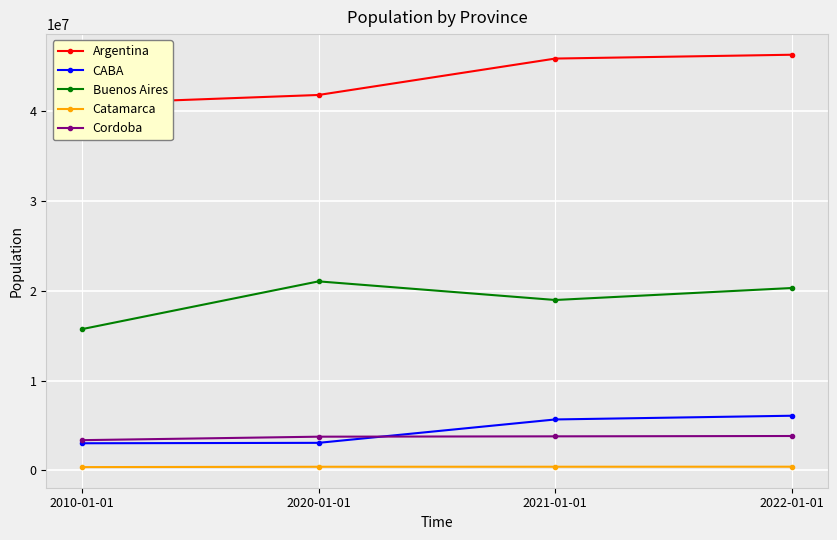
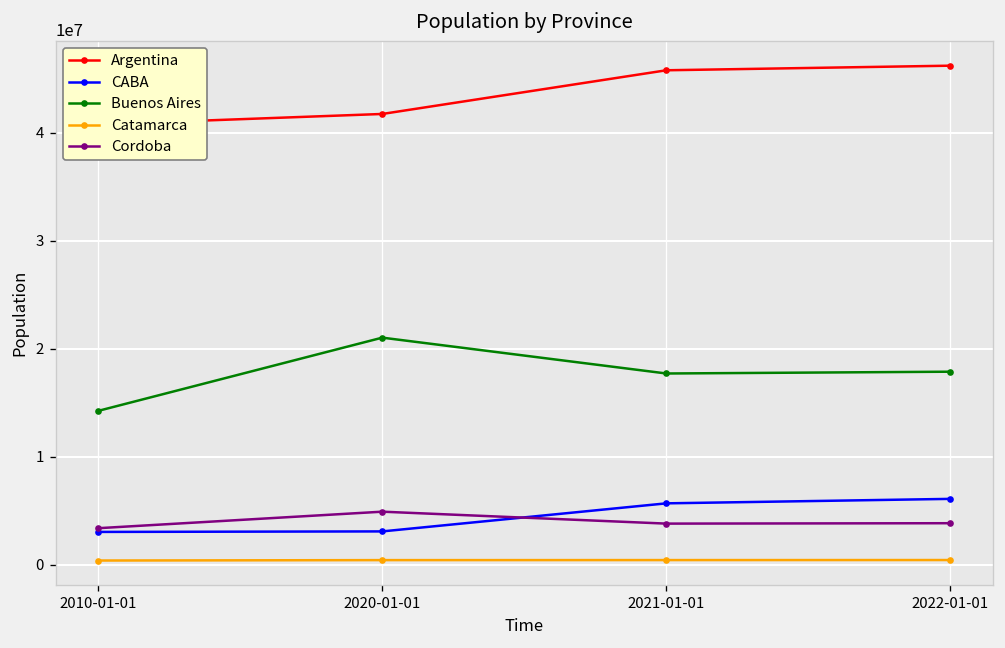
  {
    "Argentina": {
      "2020-01-01": 42000000,
      "2021-01-01": 46000000,
      "2022-01-01": 46000000
    },
    "CABA": {
      "2010-01-01": 3000000,
      "2020-01-01": 3000000,
      "2021-01-01": 6000000,
      "2022-01-01": 6000000
    },
    "Buenos Aires": {
-     "2010-01-01": 16000000,
+     "2010-01-01": 14000000,
      "2020-01-01": 21000000,
-     "2021-01-01": 19000000,
-     "2022-01-01": 20000000
+     "2021-01-01": 18000000,
+     "2022-01-01": 18000000
    },
    "Catamarca": {
      "2010-01-01": 0,
      "2020-01-01": 0,
      "2021-01-01": 0,
      "2022-01-01": 0
    },
    "Cordoba": {
      "2010-01-01": 3000000,
-     "2020-01-01": 4000000,
+     "2020-01-01": 5000000,
      "2021-01-01": 4000000,
      "2022-01-01": 4000000
    }
  }
